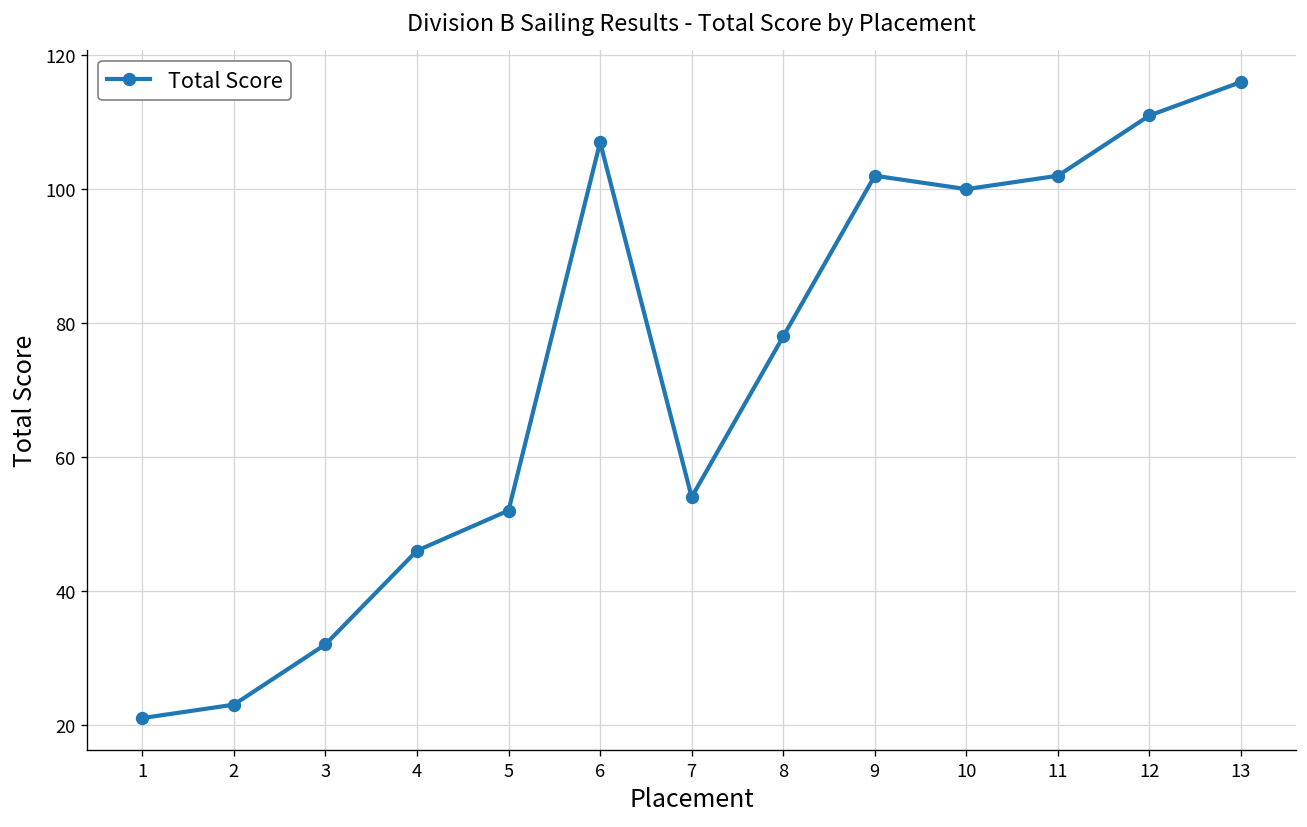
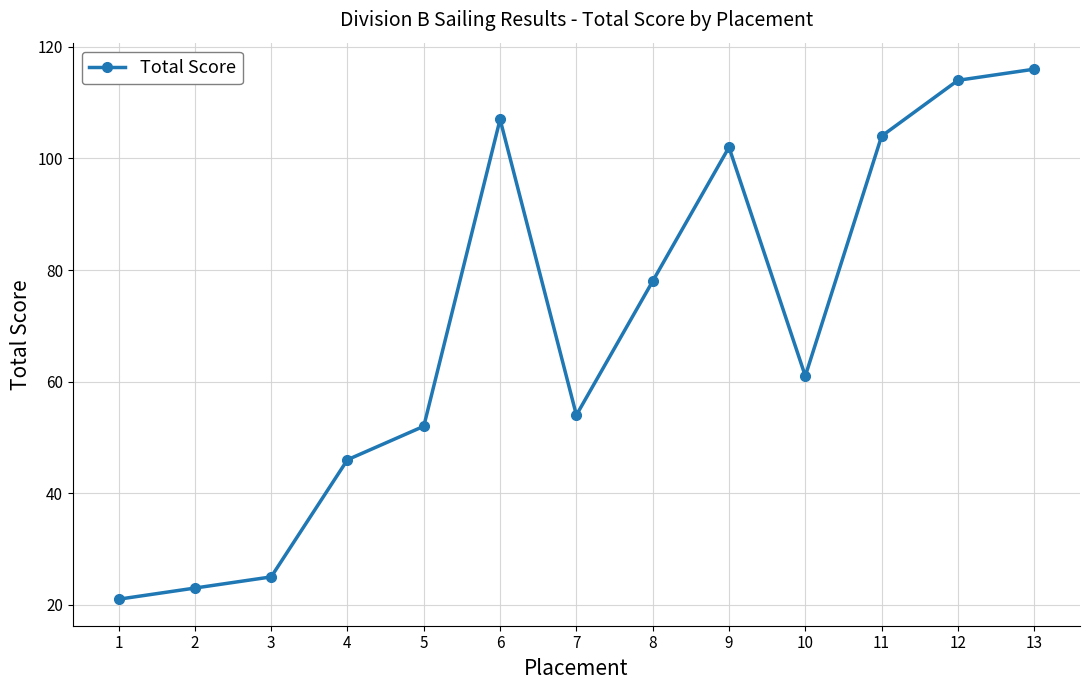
  {
    "1": 21,
    "2": 23,
-   "3": 32,
+   "3": 25,
    "4": 46,
    "5": 52,
    "6": 107,
    "7": 54,
    "8": 78,
    "9": 102,
-   "10": 100,
-   "11": 102,
-   "12": 111,
+   "10": 61,
+   "11": 104,
+   "12": 114,
    "13": 116
  }
